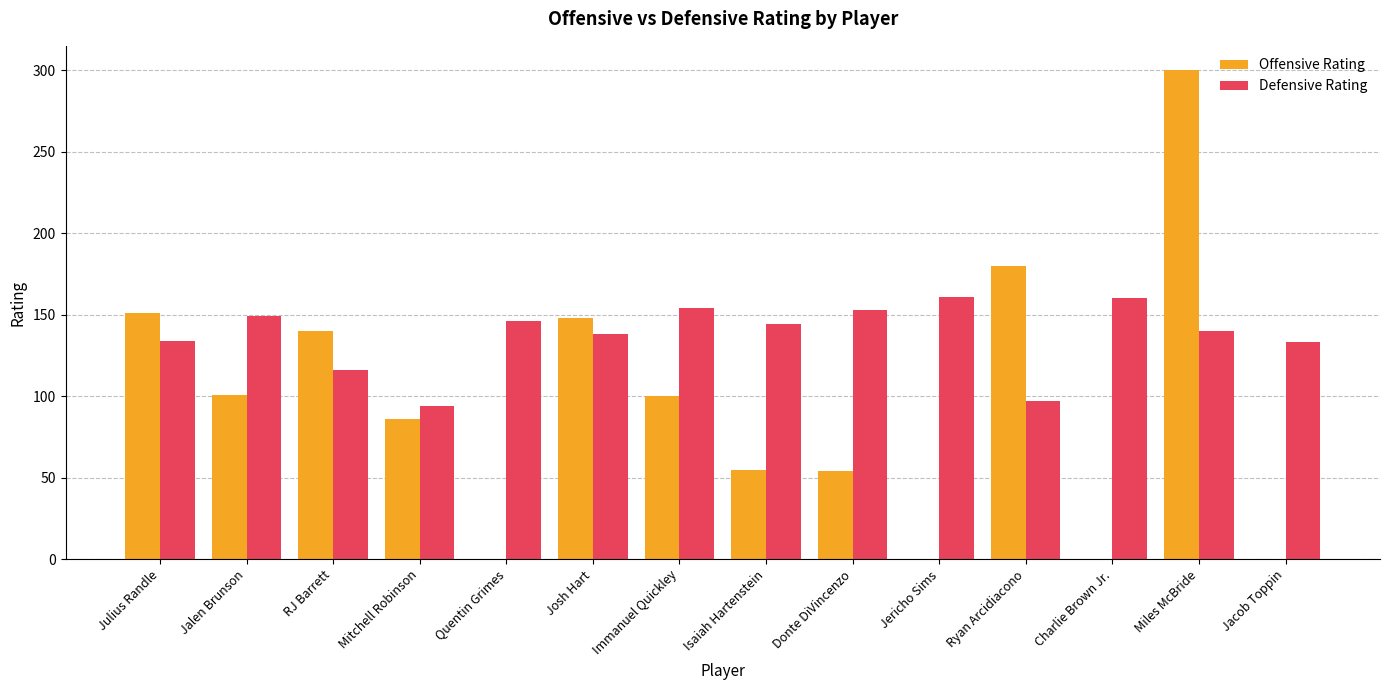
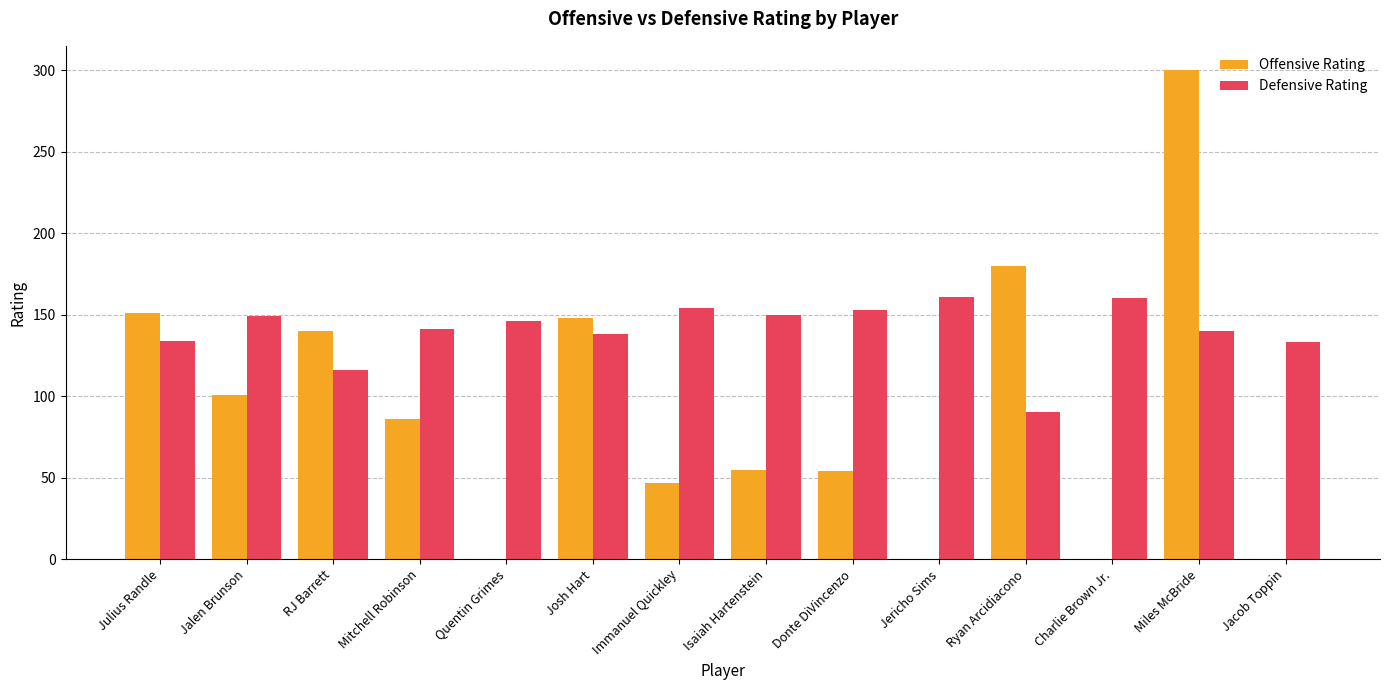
  {
    "Offensive Rating": {
      "Julius Randle": 151,
      "Jalen Brunson": 101,
      "RJ Barrett": 140,
      "Mitchell Robinson": 86,
      "Quentin Grimes": 0,
      "Josh Hart": 148,
-     "Immanuel Quickley": 100,
+     "Immanuel Quickley": 47,
      "Isaiah Hartenstein": 55,
      "Donte DiVincenzo": 54,
      "Jericho Sims": 0,
      "Ryan Arcidiacono": 180,
      "Charlie Brown Jr.": 0,
      "Miles McBride": 300,
      "Jacob Toppin": 0
    },
    "Defensive Rating": {
      "Julius Randle": 134,
      "Jalen Brunson": 149,
      "RJ Barrett": 116,
-     "Mitchell Robinson": 94,
+     "Mitchell Robinson": 141,
      "Quentin Grimes": 146,
      "Josh Hart": 138,
      "Immanuel Quickley": 154,
-     "Isaiah Hartenstein": 144,
+     "Isaiah Hartenstein": 150,
      "Donte DiVincenzo": 153,
      "Jericho Sims": 161,
-     "Ryan Arcidiacono": 97,
+     "Ryan Arcidiacono": 90,
      "Charlie Brown Jr.": 160,
      "Miles McBride": 140,
      "Jacob Toppin": 133
    }
  }
